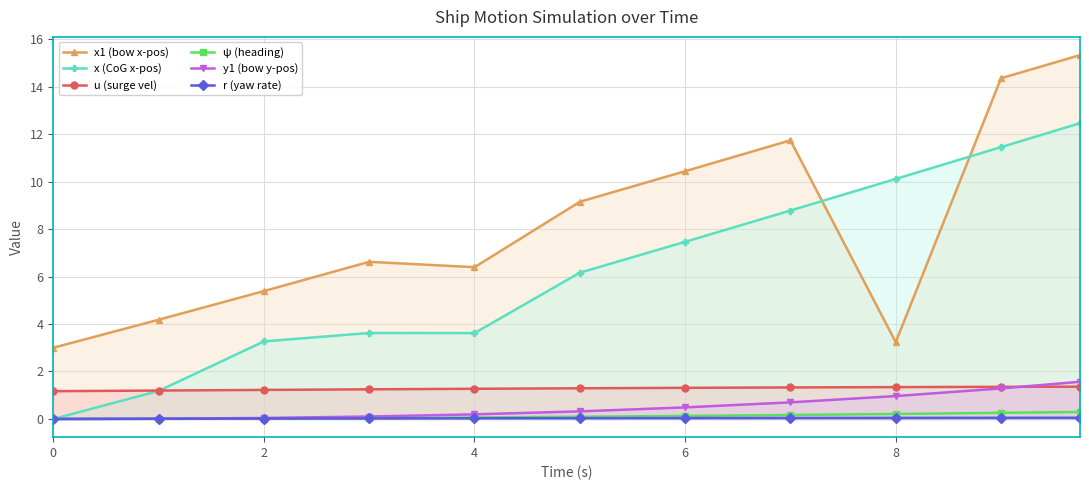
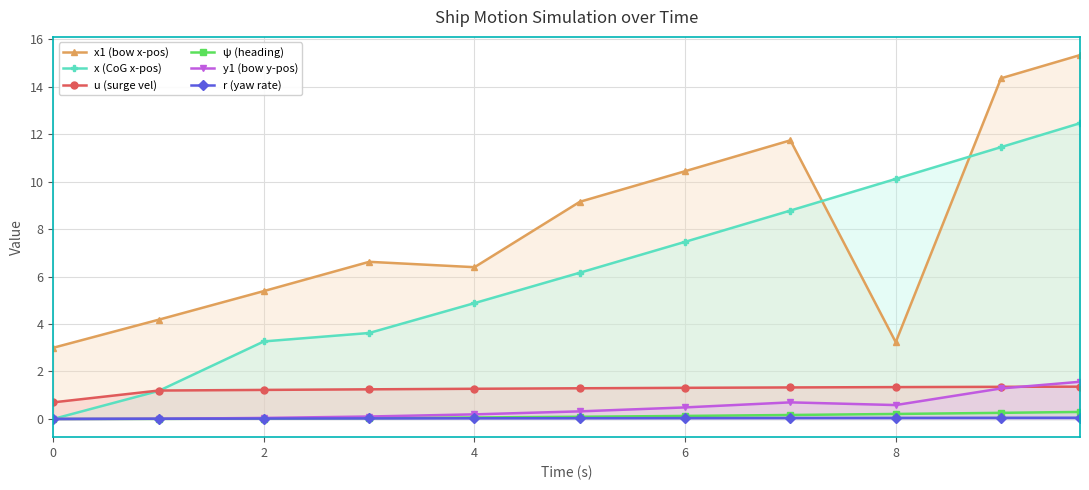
  {
    "x1 (bow x-pos)": {
      "0": 3.0,
      "2": 5.4,
      "4": 6.4,
      "6": 10.4,
      "8": 3.2
    },
    "x (CoG x-pos)": {
      "2": 3.3,
-     "4": 3.6,
+     "4": 4.9,
      "6": 7.5,
      "8": 10.1
    },
    "u (surge vel)": {
-     "0": 1.2,
+     "0": 0.7,
      "2": 1.2,
      "4": 1.3,
      "6": 1.3,
      "8": 1.3
    },
    "ψ (heading)": {
      "8": 0.2
    },
    "y1 (bow y-pos)": {
      "4": 0.2,
      "6": 0.5,
-     "8": 1.0
+     "8": 0.6
    },
    "r (yaw rate)": {
      "8": 0.0
    }
  }
